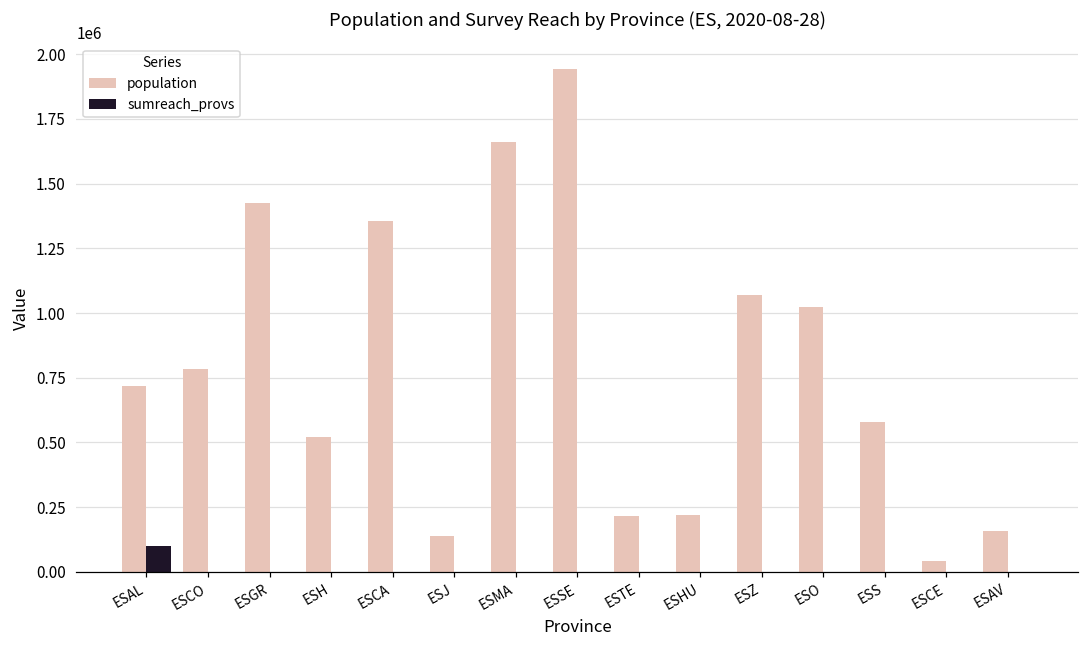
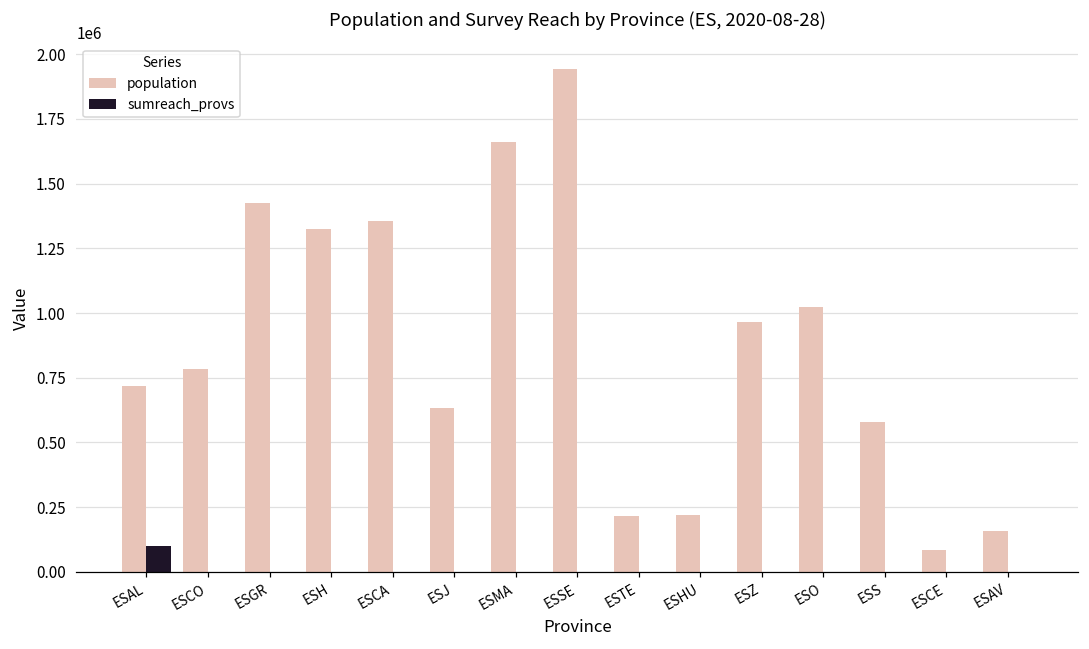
  {
    "population": {
      "ESAL": 720000,
      "ESCO": 780000,
      "ESGR": 1420000,
-     "ESH": 520000,
+     "ESH": 1320000,
      "ESCA": 1350000,
-     "ESJ": 140000,
+     "ESJ": 630000,
      "ESMA": 1660000,
      "ESSE": 1940000,
      "ESTE": 220000,
      "ESHU": 220000,
-     "ESZ": 1070000,
+     "ESZ": 960000,
      "ESO": 1020000,
      "ESS": 580000,
-     "ESCE": 40000,
+     "ESCE": 80000,
      "ESAV": 160000
    },
    "sumreach_provs": {
      "ESAL": 100000,
      "ESCO": 0,
      "ESCA": 0,
      "ESJ": 0,
      "ESTE": 0,
      "ESHU": 0,
      "ESCE": 0,
      "ESAV": 0
    }
  }
